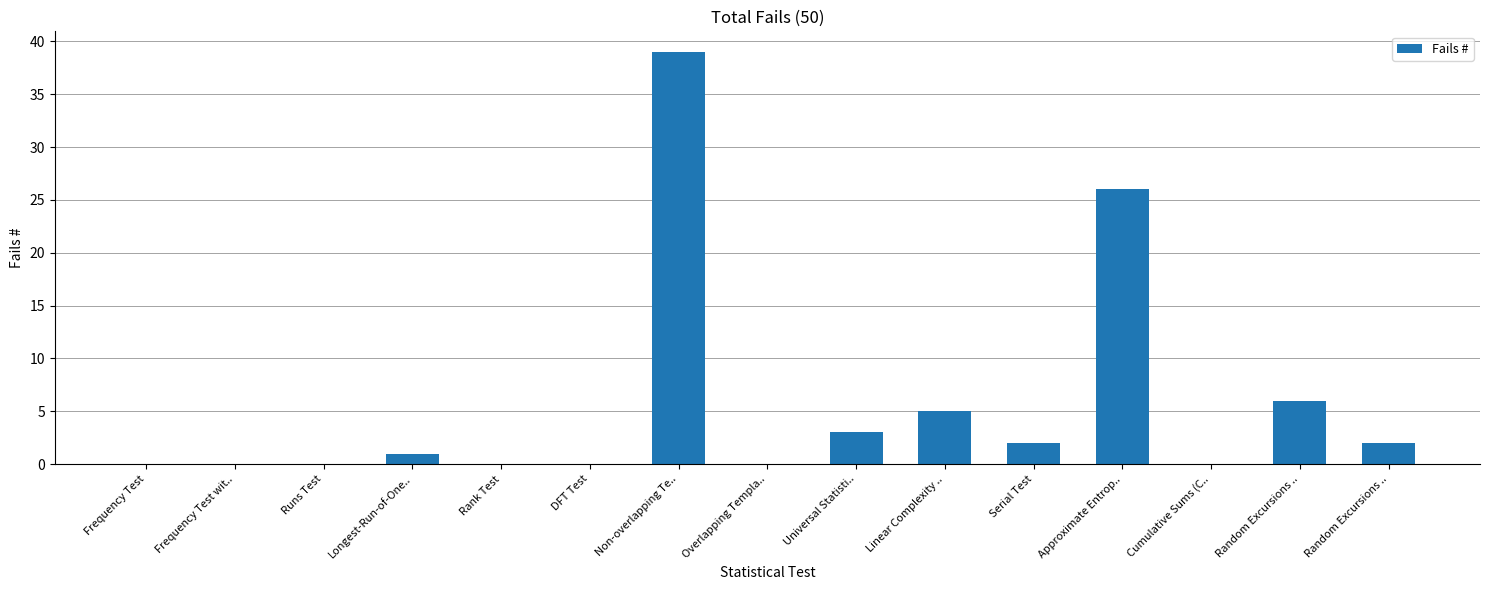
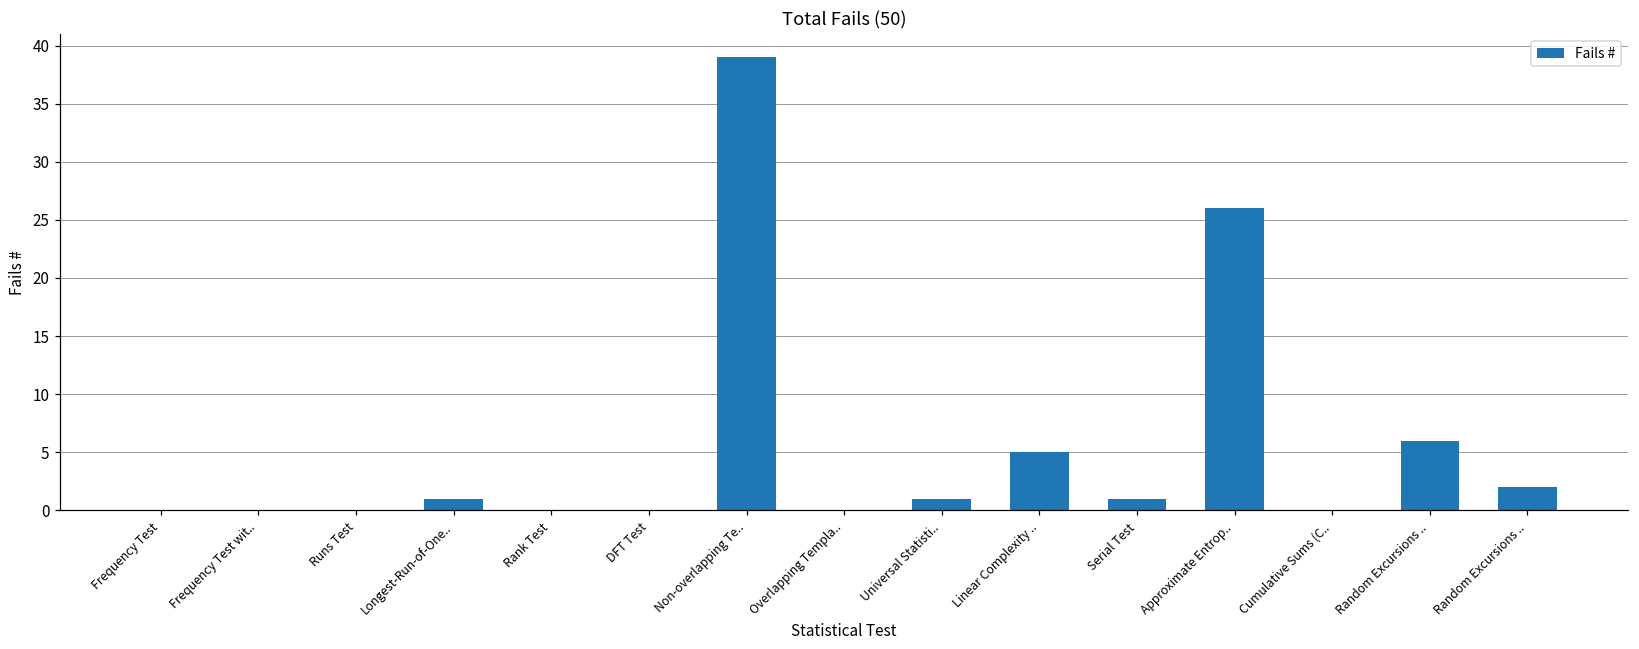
  {
    "Frequency Test": 0,
    "Frequency Test wit..": 0,
    "Runs Test": 0,
    "Longest-Run-of-One..": 1,
    "Rank Test": 0,
    "DFT Test": 0,
    "Non-overlapping Te..": 39,
    "Overlapping Templa..": 0,
-   "Universal Statisti..": 3,
+   "Universal Statisti..": 1,
    "Linear Complexity ..": 5,
-   "Serial Test": 2,
+   "Serial Test": 1,
    "Approximate Entrop..": 26,
    "Cumulative Sums (C..": 0
  }
